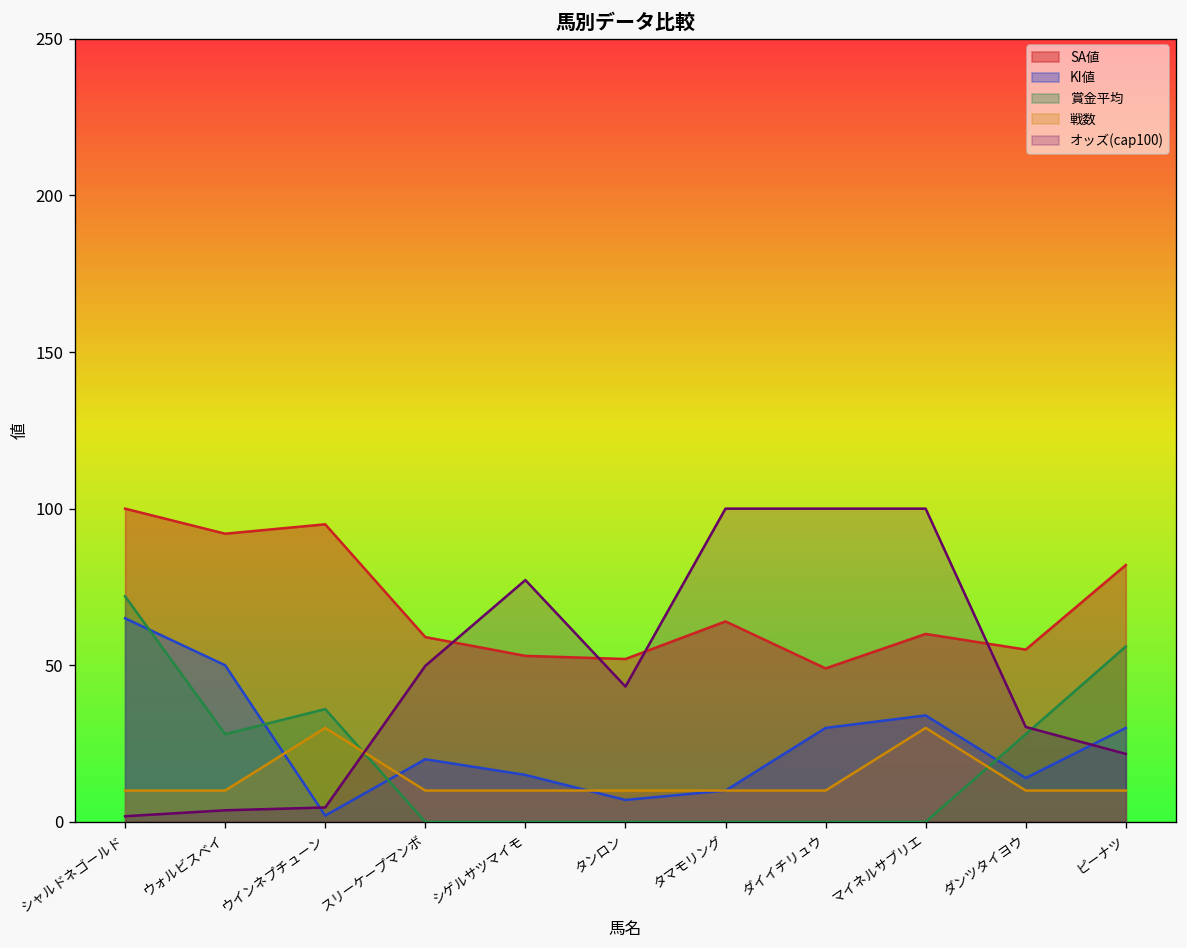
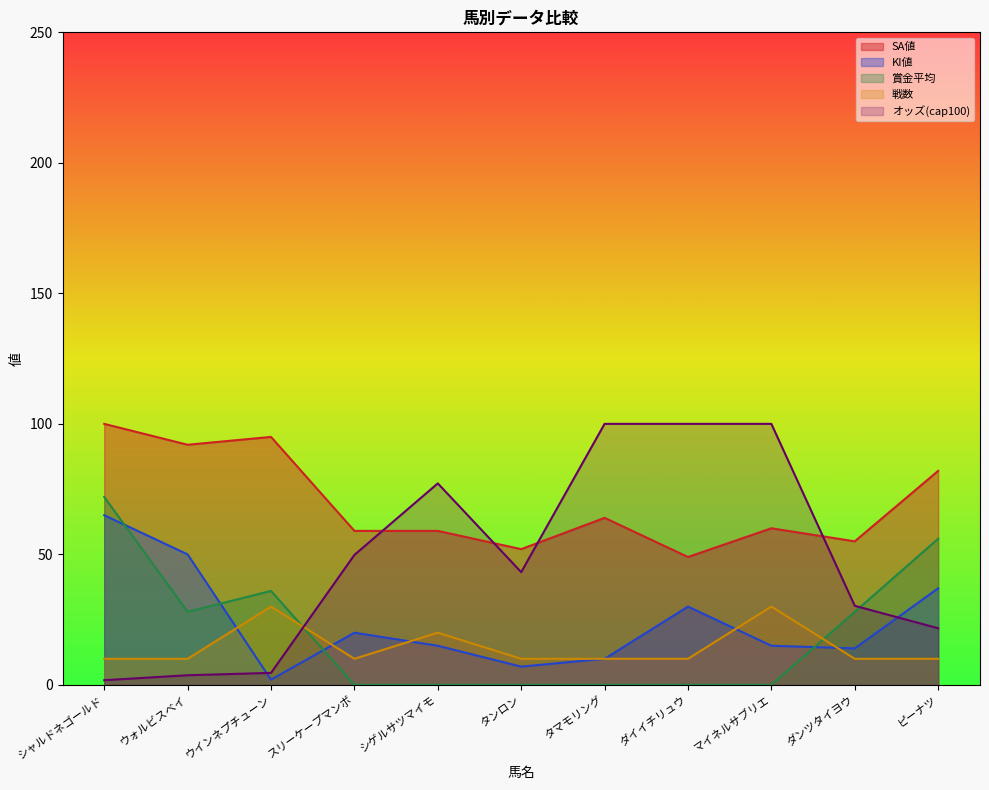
  {
    "SA値": {
      "シャルドネゴールド": 100,
      "ウォルビスベイ": 92,
      "ウインネプチューン": 95,
      "スリーケープマンボ": 59,
-     "シゲルサツマイモ": 53,
+     "シゲルサツマイモ": 59,
      "タンロン": 52,
      "タマモリング": 64,
      "ダイイチリュウ": 49,
      "マイネルサブリエ": 60,
      "ダンツタイヨウ": 55,
      "ピーナツ": 82
    },
    "KI値": {
      "シャルドネゴールド": 65,
      "ウォルビスベイ": 50,
      "ウインネプチューン": 2,
      "スリーケープマンボ": 20,
      "シゲルサツマイモ": 15,
      "タンロン": 7,
      "ダイイチリュウ": 30,
-     "マイネルサブリエ": 34,
+     "マイネルサブリエ": 15,
      "ダンツタイヨウ": 14,
-     "ピーナツ": 30
+     "ピーナツ": 37
    },
    "賞金平均": {
      "シャルドネゴールド": 72,
      "ウォルビスベイ": 28,
      "ウインネプチューン": 36,
      "スリーケープマンボ": 0,
      "シゲルサツマイモ": 0,
      "タンロン": 0,
      "タマモリング": 0,
      "ダイイチリュウ": 0,
      "マイネルサブリエ": 0,
      "ダンツタイヨウ": 28,
      "ピーナツ": 56
    },
    "戦数": {
      "シャルドネゴールド": 10,
      "ウォルビスベイ": 10,
      "ウインネプチューン": 30,
      "スリーケープマンボ": 10,
-     "シゲルサツマイモ": 10,
+     "シゲルサツマイモ": 20,
      "タンロン": 10,
      "ダイイチリュウ": 10,
      "マイネルサブリエ": 30,
      "ダンツタイヨウ": 10,
      "ピーナツ": 10
    },
    "オッズ(cap100)": {
      "シャルドネゴールド": 2,
      "ウォルビスベイ": 4,
      "ウインネプチューン": 5,
      "スリーケープマンボ": 50,
      "シゲルサツマイモ": 77,
      "タンロン": 43,
      "タマモリング": 100,
      "ダイイチリュウ": 100,
      "マイネルサブリエ": 100,
      "ダンツタイヨウ": 30,
      "ピーナツ": 22
    }
  }
